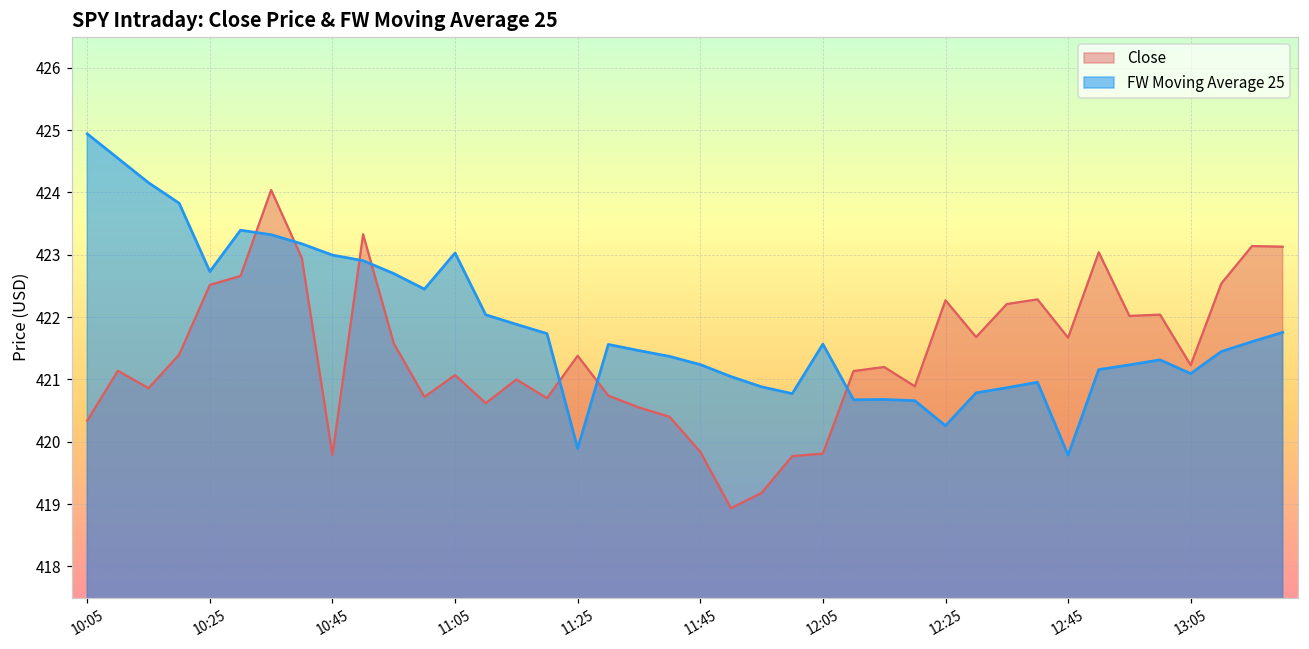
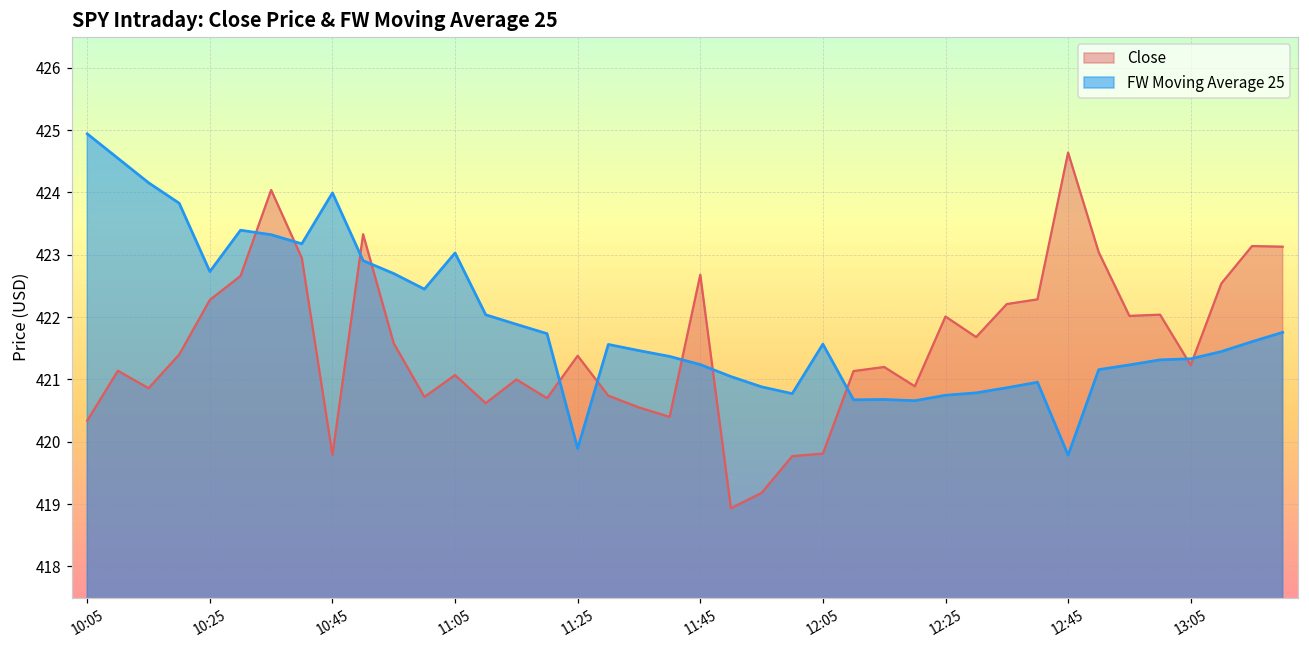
  {
    "Close": {
      "10:05": 420.3,
-     "10:25": 422.5,
+     "10:25": 422.3,
      "10:45": 419.8,
      "11:05": 421.1,
      "11:25": 421.4,
-     "11:45": 419.8,
+     "11:45": 422.7,
      "12:05": 419.8,
-     "12:25": 422.3,
-     "12:45": 421.7,
+     "12:25": 422.0,
+     "12:45": 424.6,
      "13:05": 421.2
    },
    "FW Moving Average 25": {
      "10:05": 424.9,
      "10:25": 422.7,
-     "10:45": 423.0,
+     "10:45": 424.0,
      "11:05": 423.0,
      "11:25": 419.9,
      "11:45": 421.2,
      "12:05": 421.6,
-     "12:25": 420.3,
+     "12:25": 420.7,
      "12:45": 419.8,
-     "13:05": 421.1
+     "13:05": 421.3
    }
  }
